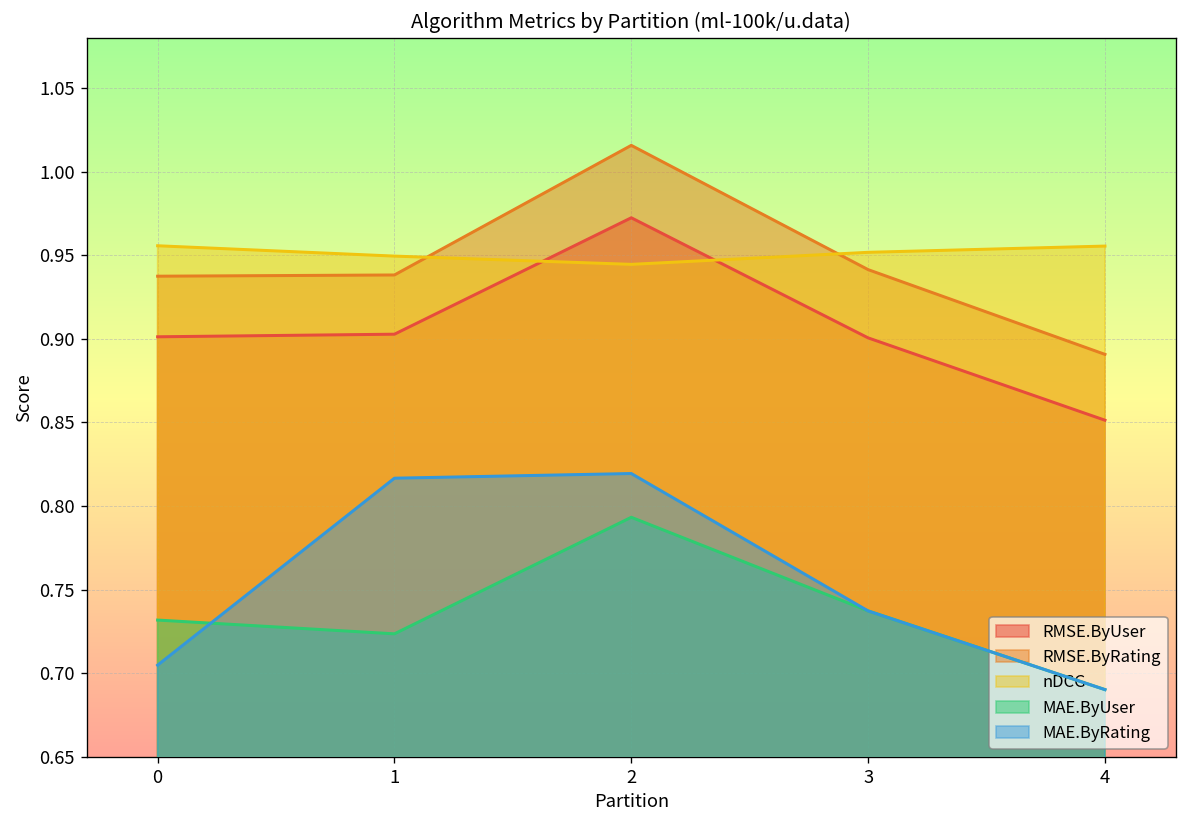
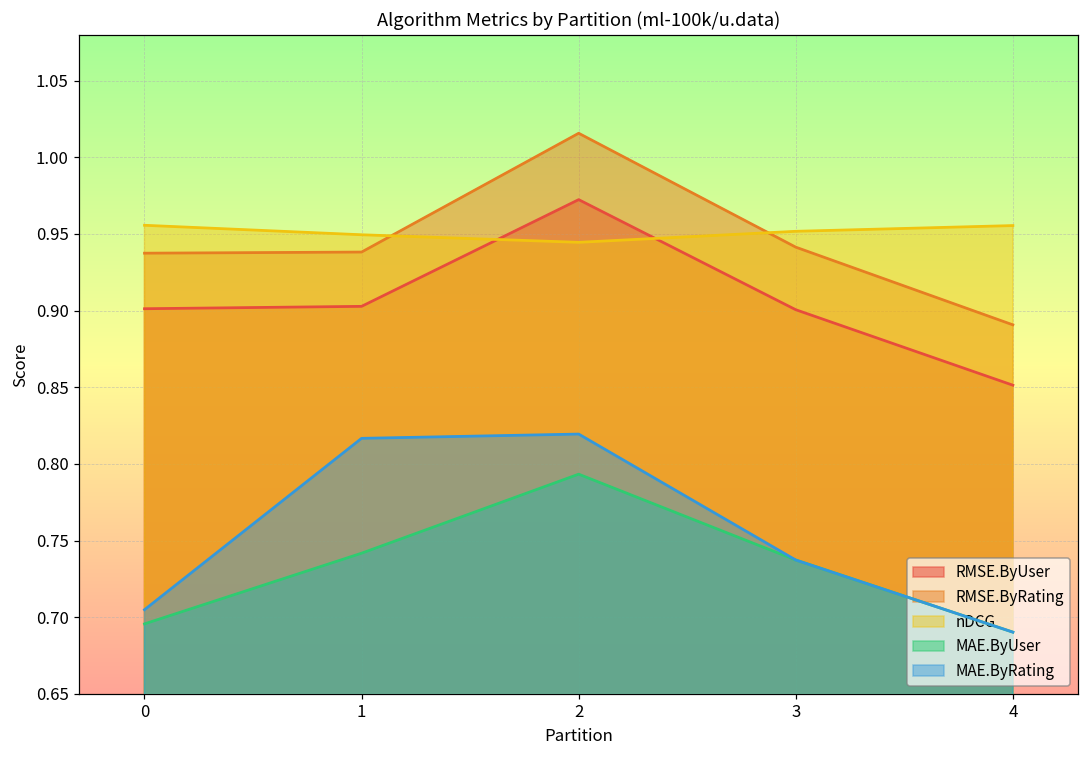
  {
    "MAE.ByUser": {
-     "0": 0.732,
-     "1": 0.724,
+     "0": 0.696,
+     "1": 0.742,
      "2": 0.793
    },
    "MAE.ByRating": {
      "0": 0.705,
      "1": 0.817,
      "2": 0.819
    }
  }
